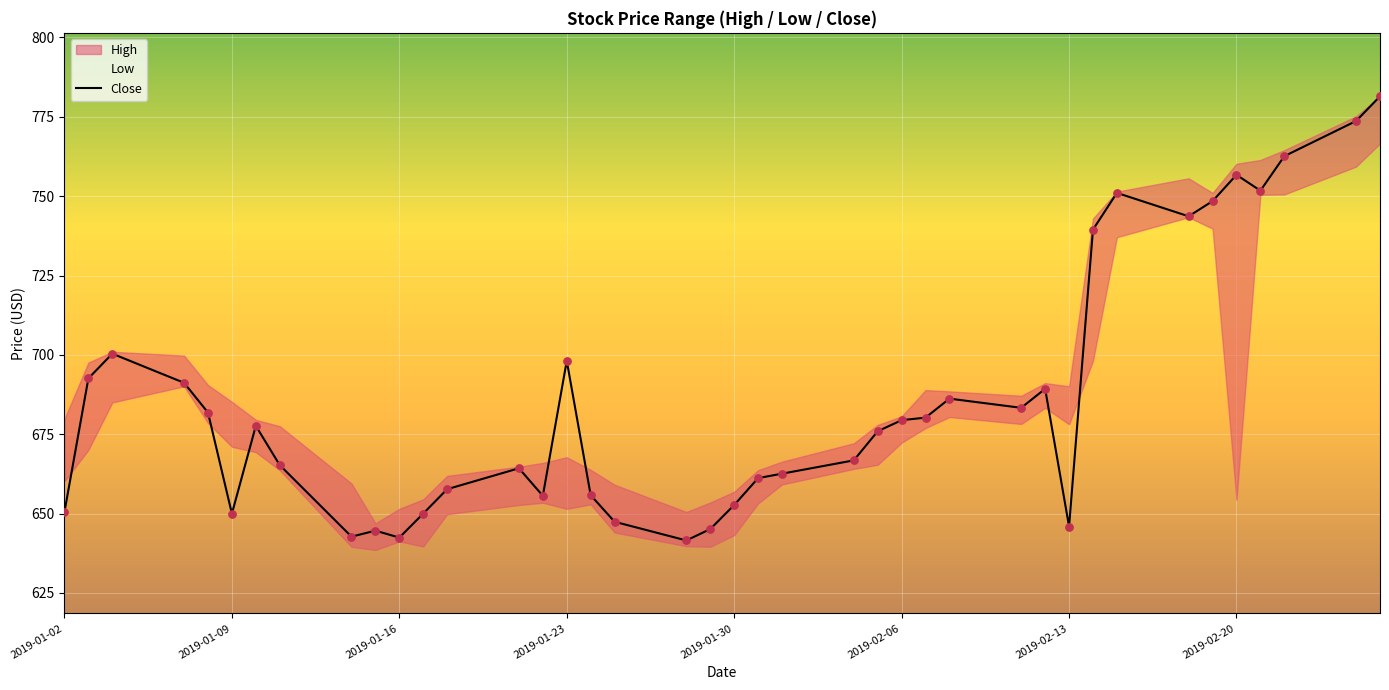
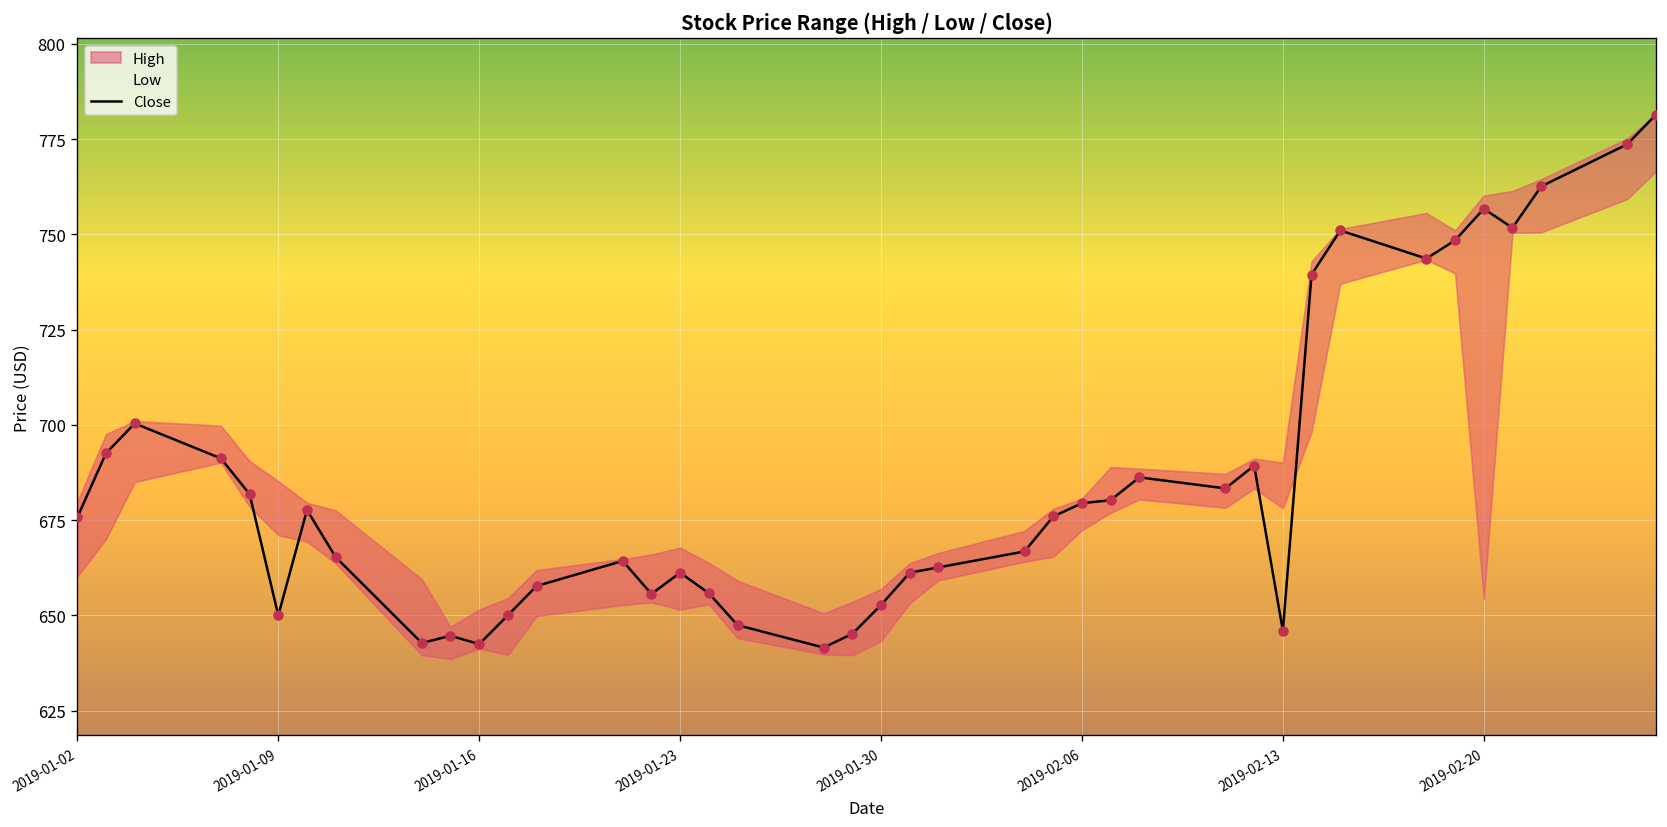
  {
    "Close": {
-     "2019-01-02": 651,
+     "2019-01-02": 676,
      "2019-01-09": 650,
      "2019-01-16": 642,
-     "2019-01-23": 698,
+     "2019-01-23": 661,
      "2019-01-30": 653,
      "2019-02-06": 679,
      "2019-02-13": 646,
      "2019-02-20": 757
    },
    "Low": {
      "2019-01-02": 660,
      "2019-01-09": 671,
      "2019-01-16": 641,
      "2019-01-23": 652,
      "2019-01-30": 643,
      "2019-02-06": 672,
      "2019-02-13": 678,
      "2019-02-20": 654
    }
  }
